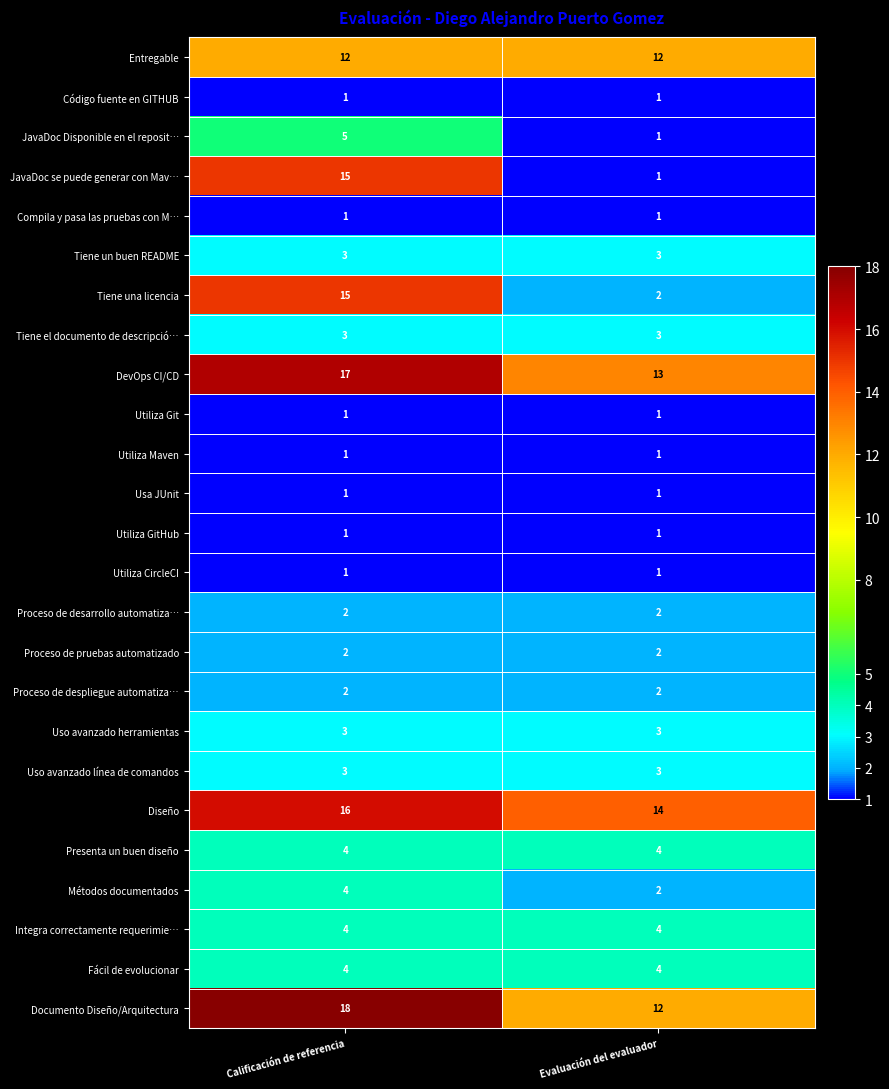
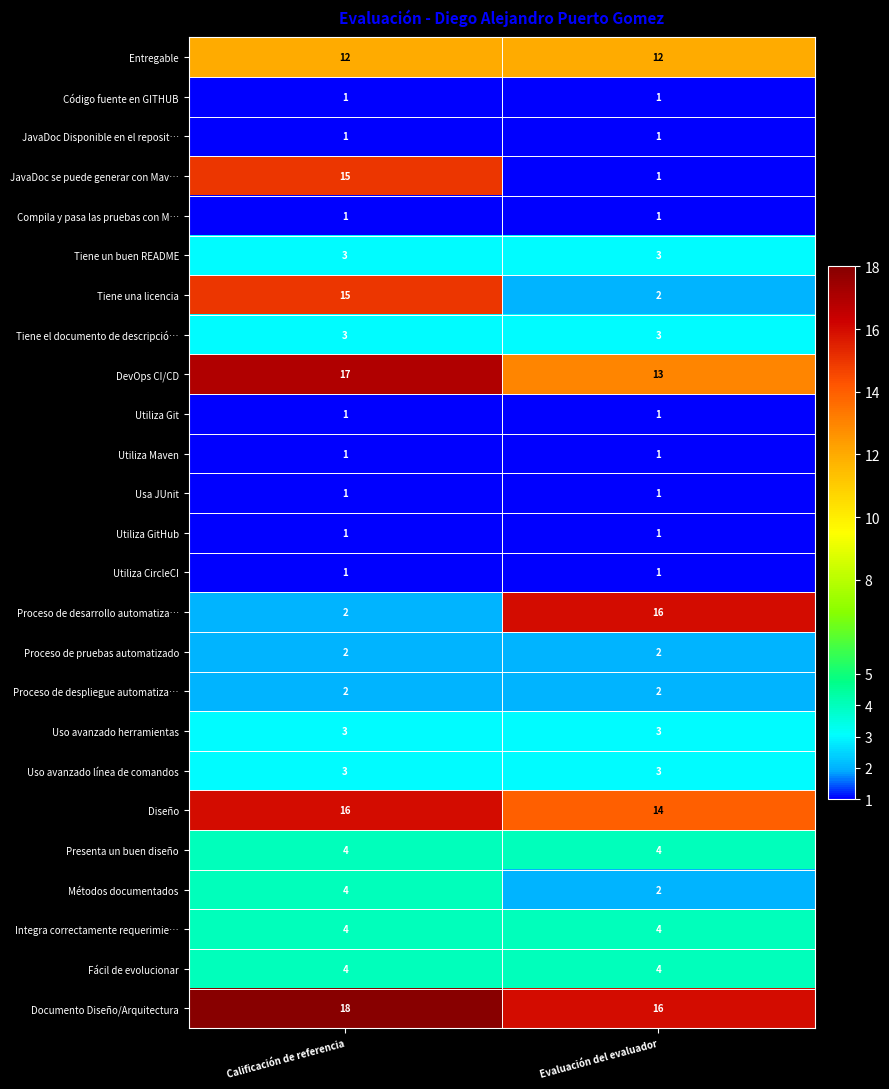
  {
    "Entregable": {
      "Calificación de referencia": 12,
      "Evaluación del evaluador": 12
    },
    "Código fuente en GITHUB": {
      "Calificación de referencia": 1,
      "Evaluación del evaluador": 1
    },
    "JavaDoc Disponible en el reposit…": {
-     "Calificación de referencia": 5,
+     "Calificación de referencia": 1,
      "Evaluación del evaluador": 1
    },
    "JavaDoc se puede generar con Mav…": {
      "Calificación de referencia": 15,
      "Evaluación del evaluador": 1
    },
    "Compila y pasa las pruebas con M…": {
      "Calificación de referencia": 1,
      "Evaluación del evaluador": 1
    },
    "Tiene un buen README": {
      "Calificación de referencia": 3,
      "Evaluación del evaluador": 3
    },
    "Tiene una licencia": {
      "Calificación de referencia": 15,
      "Evaluación del evaluador": 2
    },
    "Tiene el documento de descripció…": {
      "Calificación de referencia": 3,
      "Evaluación del evaluador": 3
    },
    "DevOps CI/CD": {
      "Calificación de referencia": 17,
      "Evaluación del evaluador": 13
    },
    "Utiliza Git": {
      "Calificación de referencia": 1,
      "Evaluación del evaluador": 1
    },
    "Utiliza Maven": {
      "Calificación de referencia": 1,
      "Evaluación del evaluador": 1
    },
    "Usa JUnit": {
      "Calificación de referencia": 1,
      "Evaluación del evaluador": 1
    },
    "Utiliza GitHub": {
      "Calificación de referencia": 1,
      "Evaluación del evaluador": 1
    },
    "Utiliza CircleCI": {
      "Calificación de referencia": 1,
      "Evaluación del evaluador": 1
    },
    "Proceso de desarrollo automatiza…": {
      "Calificación de referencia": 2,
-     "Evaluación del evaluador": 2
+     "Evaluación del evaluador": 16
    },
    "Proceso de pruebas automatizado": {
      "Calificación de referencia": 2,
      "Evaluación del evaluador": 2
    },
    "Proceso de despliegue automatiza…": {
      "Calificación de referencia": 2,
      "Evaluación del evaluador": 2
    },
    "Uso avanzado herramientas": {
      "Calificación de referencia": 3,
      "Evaluación del evaluador": 3
    },
    "Uso avanzado línea de comandos": {
      "Calificación de referencia": 3,
      "Evaluación del evaluador": 3
    },
    "Diseño": {
      "Calificación de referencia": 16,
      "Evaluación del evaluador": 14
    },
    "Presenta un buen diseño": {
      "Calificación de referencia": 4,
      "Evaluación del evaluador": 4
    },
    "Métodos documentados": {
      "Calificación de referencia": 4,
      "Evaluación del evaluador": 2
    },
    "Integra correctamente requerimie…": {
      "Calificación de referencia": 4,
      "Evaluación del evaluador": 4
    },
    "Fácil de evolucionar": {
      "Calificación de referencia": 4,
      "Evaluación del evaluador": 4
    },
    "Documento Diseño/Arquitectura": {
      "Calificación de referencia": 18,
-     "Evaluación del evaluador": 12
+     "Evaluación del evaluador": 16
    }
  }
